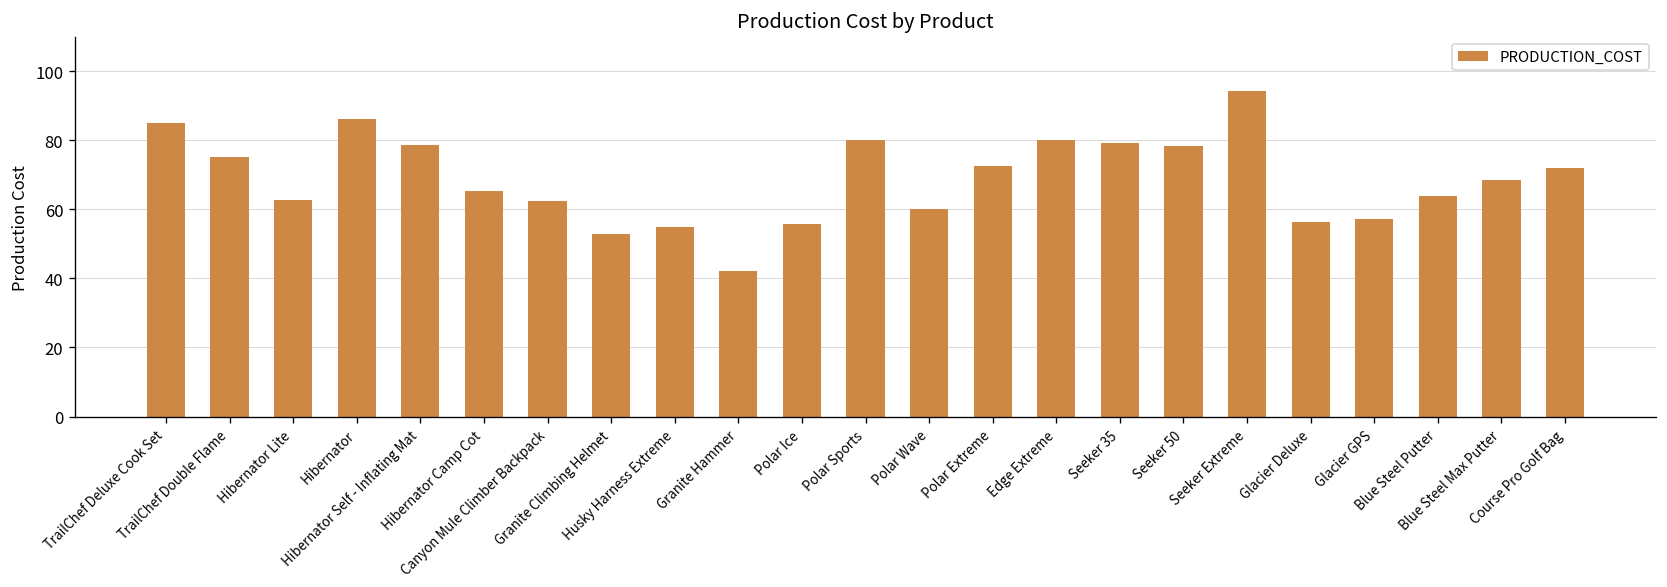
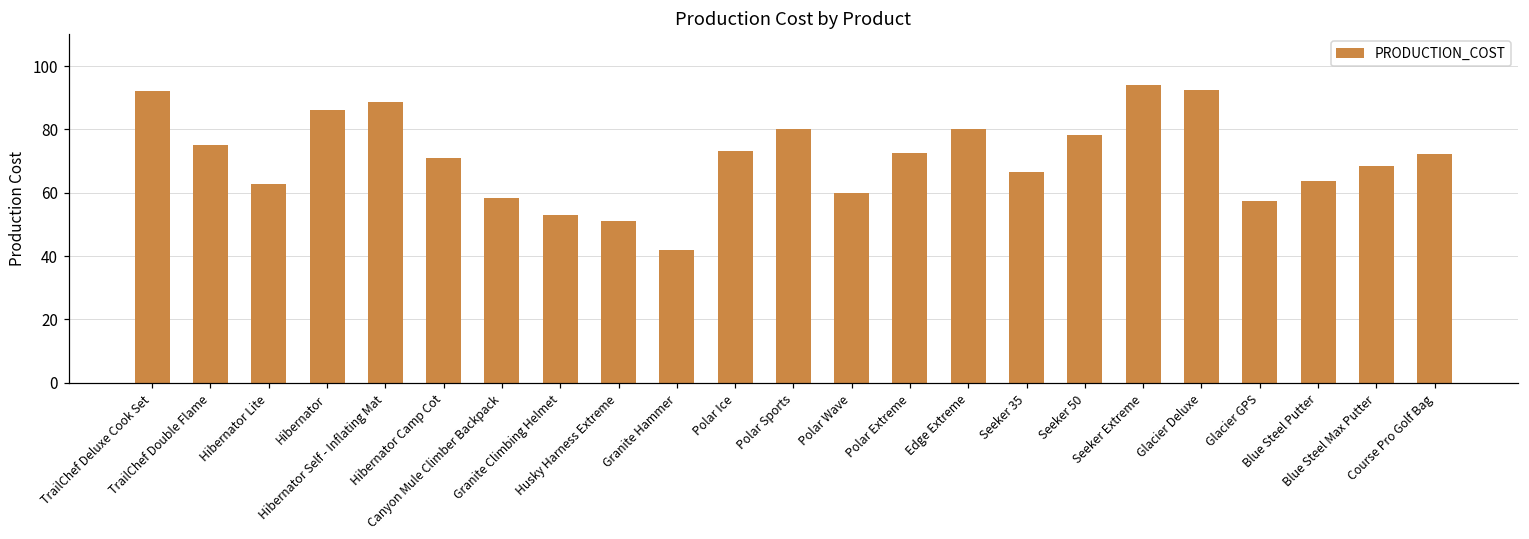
  {
-   "TrailChef Deluxe Cook Set": 85,
+   "TrailChef Deluxe Cook Set": 92,
    "TrailChef Double Flame": 75,
    "Hibernator Lite": 63,
    "Hibernator": 86,
-   "Hibernator Self - Inflating Mat": 79,
-   "Hibernator Camp Cot": 65,
-   "Canyon Mule Climber Backpack": 63,
+   "Hibernator Self - Inflating Mat": 89,
+   "Hibernator Camp Cot": 71,
+   "Canyon Mule Climber Backpack": 58,
    "Granite Climbing Helmet": 53,
-   "Husky Harness Extreme": 55,
+   "Husky Harness Extreme": 51,
    "Granite Hammer": 42,
-   "Polar Ice": 56,
+   "Polar Ice": 73,
    "Polar Sports": 80,
    "Polar Wave": 60,
    "Polar Extreme": 73,
    "Edge Extreme": 80,
-   "Seeker 35": 79,
+   "Seeker 35": 66,
    "Seeker 50": 78,
    "Seeker Extreme": 94,
-   "Glacier Deluxe": 56,
+   "Glacier Deluxe": 93,
    "Glacier GPS": 57,
    "Blue Steel Putter": 64,
    "Blue Steel Max Putter": 69,
    "Course Pro Golf Bag": 72
  }
